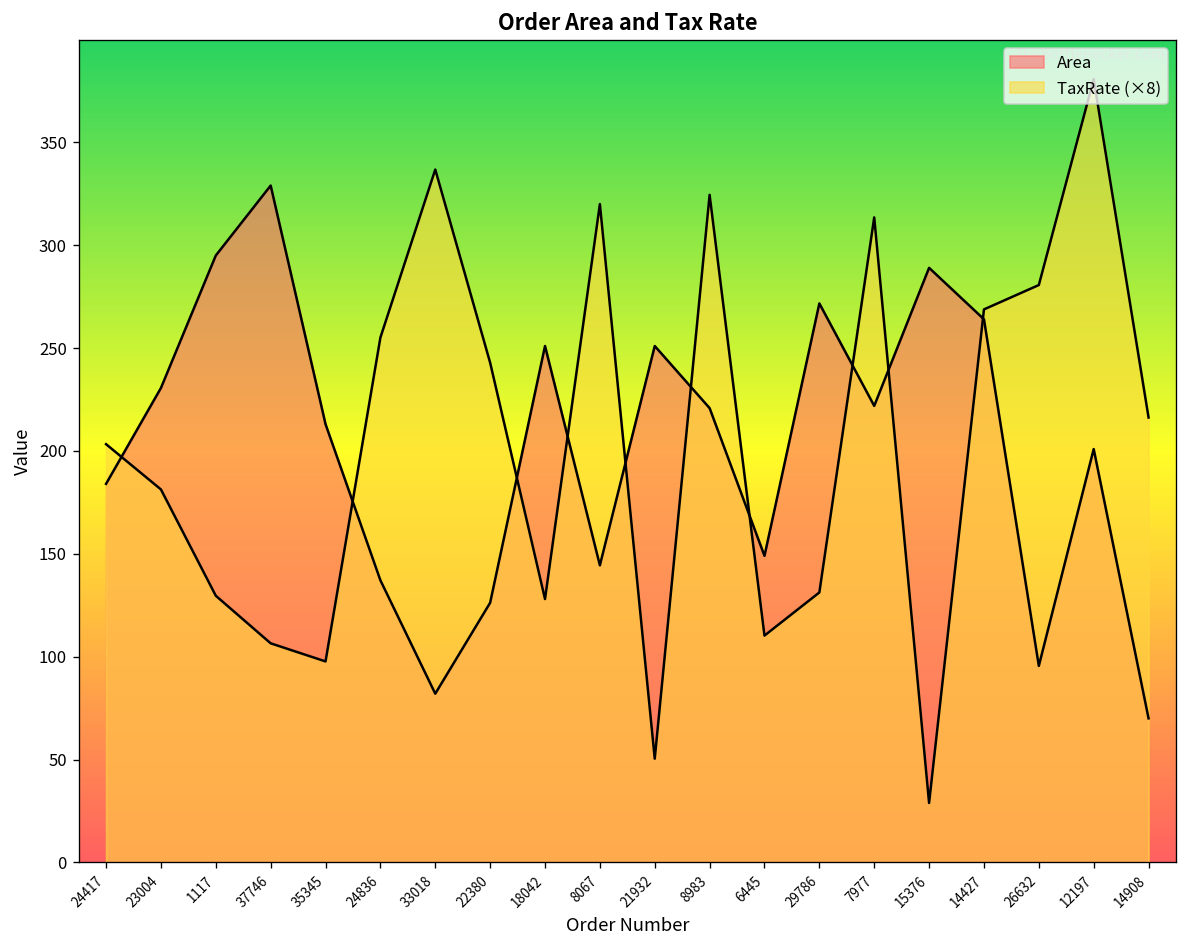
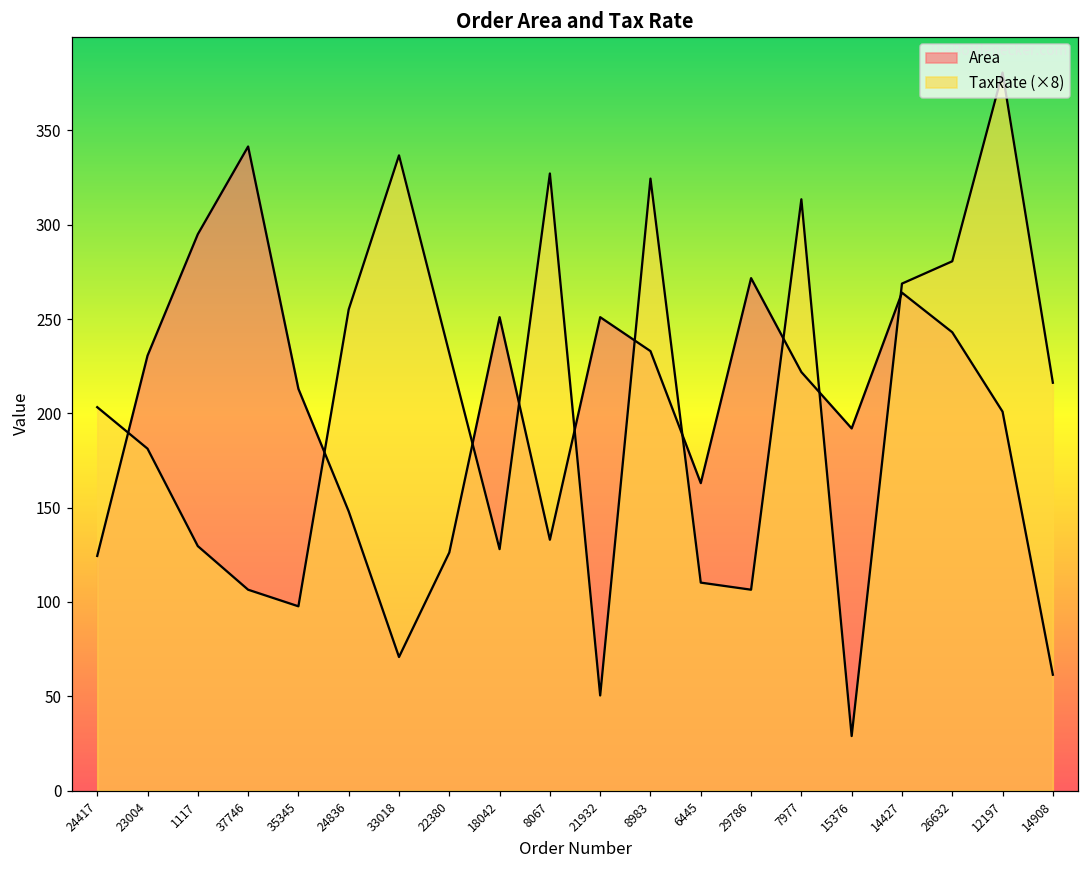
  {
    "Area": {
-     "24417": 184,
+     "24417": 124,
      "23004": 231,
      "1117": 295,
-     "37746": 329,
+     "37746": 342,
      "35345": 213,
-     "24836": 137,
-     "33018": 82,
+     "24836": 148,
+     "33018": 71,
      "22380": 126,
      "18042": 251,
-     "8067": 144,
+     "8067": 133,
      "21932": 251,
-     "8983": 221,
-     "6445": 149,
+     "8983": 233,
+     "6445": 163,
      "29786": 272,
      "7977": 222,
-     "15376": 289,
+     "15376": 192,
      "14427": 264,
-     "26632": 96,
+     "26632": 243,
      "12197": 201,
-     "14908": 70
+     "14908": 61
    },
    "TaxRate (×8)": {
      "24417": 203,
      "23004": 181,
      "1117": 130,
      "37746": 106,
      "35345": 98,
      "24836": 255,
      "33018": 337,
-     "22380": 243,
+     "22380": 232,
      "18042": 128,
-     "8067": 320,
+     "8067": 327,
      "21932": 50,
      "8983": 324,
      "6445": 110,
-     "29786": 131,
+     "29786": 106,
      "7977": 314,
      "15376": 29,
      "14427": 269,
      "26632": 281,
      "14908": 216
    }
  }
